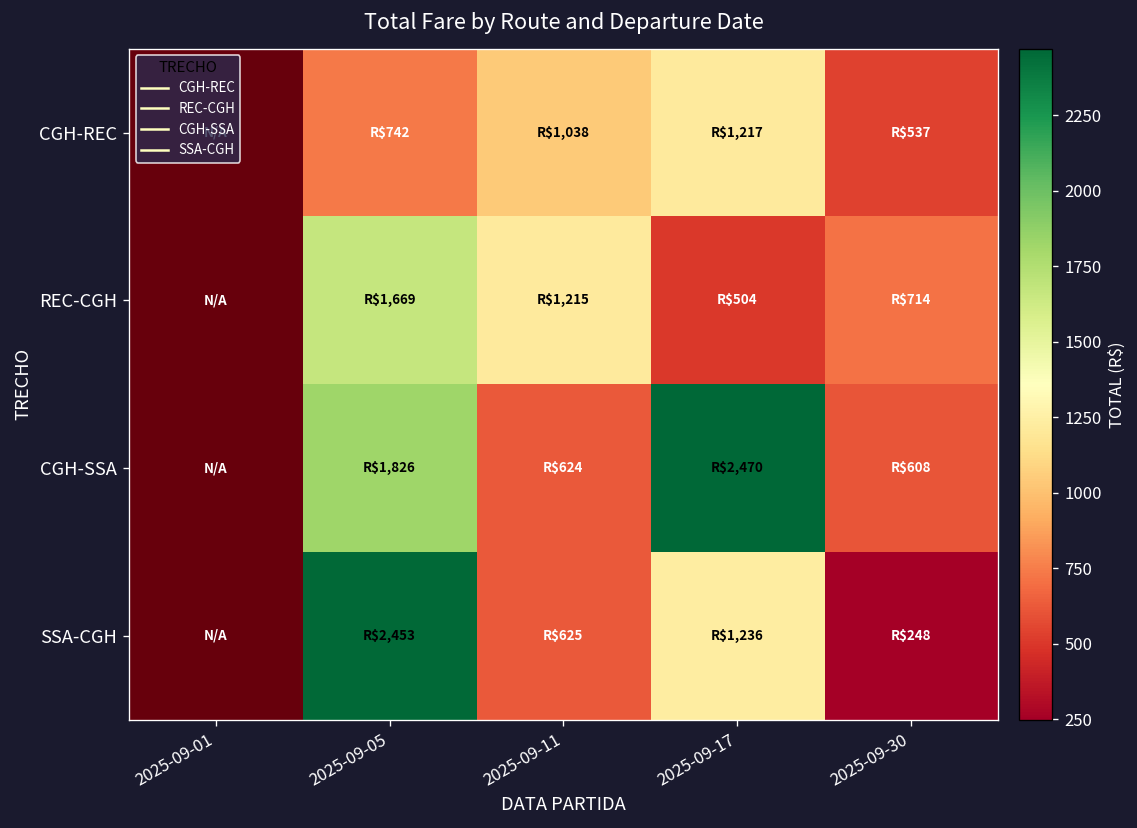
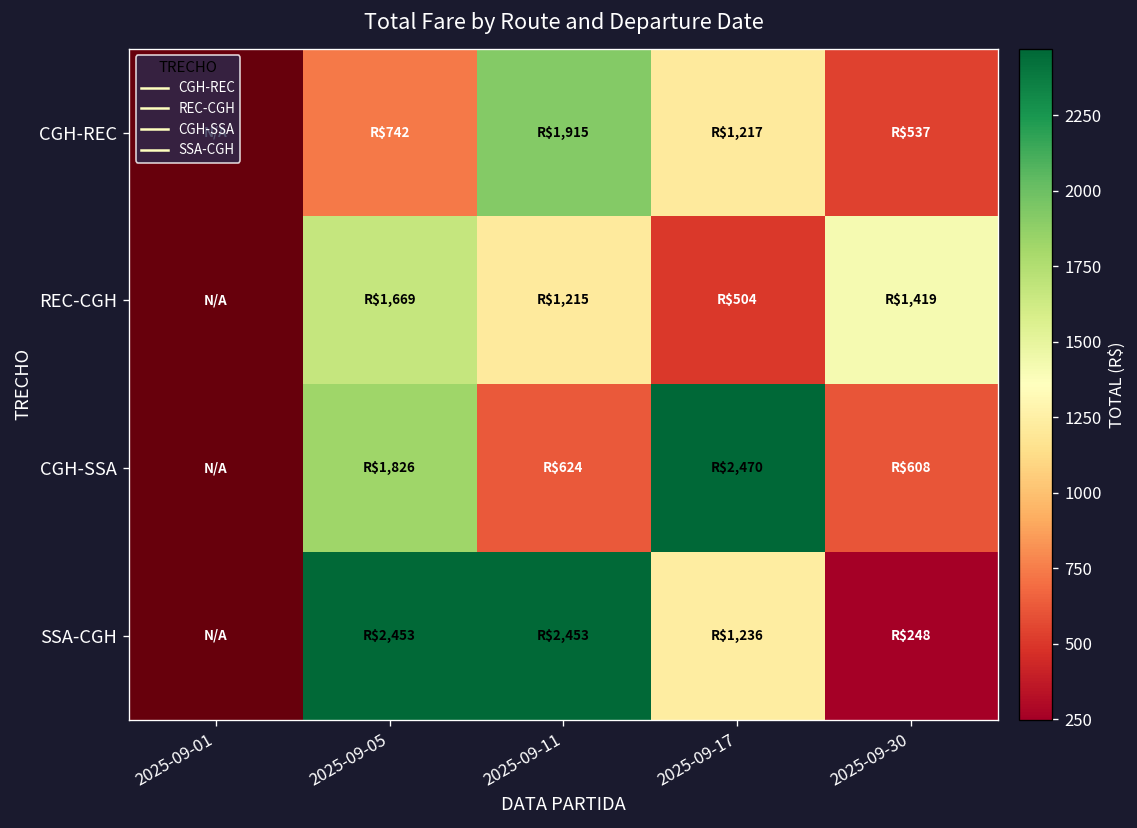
  {
    "CGH-REC": {
      "2025-09-05": "$742",
-     "2025-09-11": "$1,038",
+     "2025-09-11": "$1,915",
      "2025-09-17": "$1,217",
      "2025-09-30": "$537"
    },
    "REC-CGH": {
      "2025-09-05": "$1,669",
      "2025-09-11": "$1,215",
      "2025-09-17": "$504",
-     "2025-09-30": "$714"
+     "2025-09-30": "$1,419"
    },
    "CGH-SSA": {
      "2025-09-05": "$1,826",
      "2025-09-11": "$624",
      "2025-09-17": "$2,470",
      "2025-09-30": "$608"
    },
    "SSA-CGH": {
      "2025-09-05": "$2,453",
-     "2025-09-11": "$625",
+     "2025-09-11": "$2,453",
      "2025-09-17": "$1,236",
      "2025-09-30": "$248"
    }
  }
